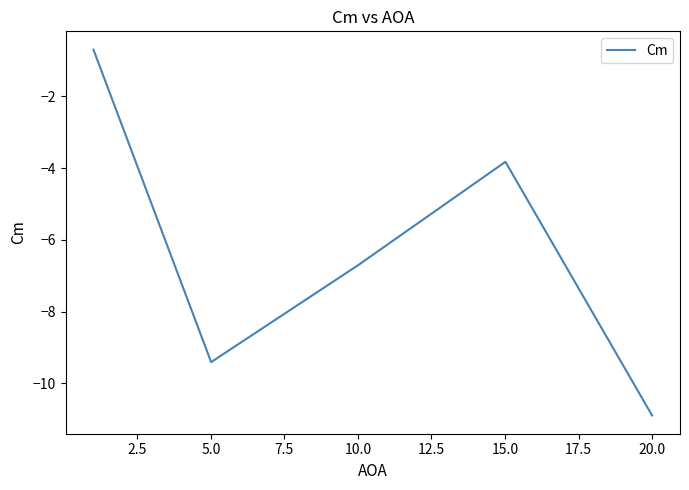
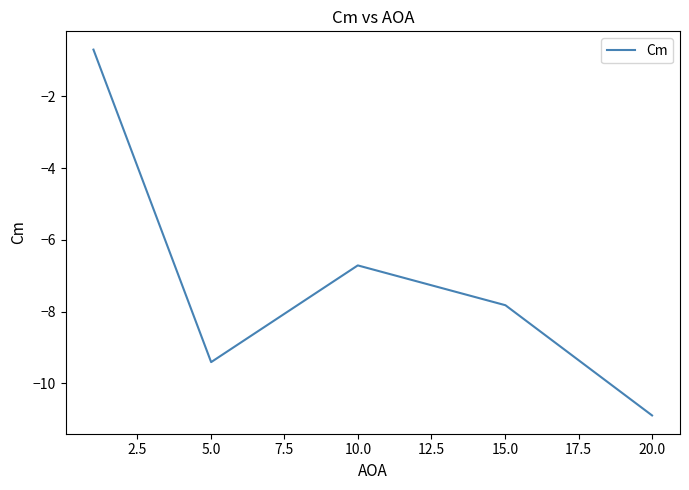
  {
    "5.0": -9.4,
    "10.0": -6.7,
-   "15.0": -3.8,
+   "15.0": -7.8,
    "20.0": -10.9
  }
